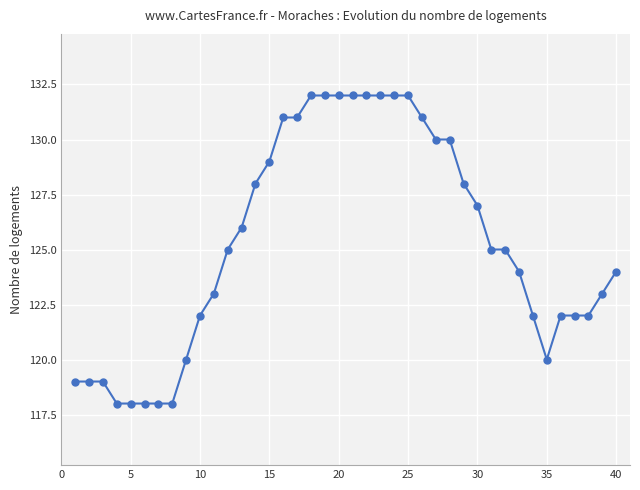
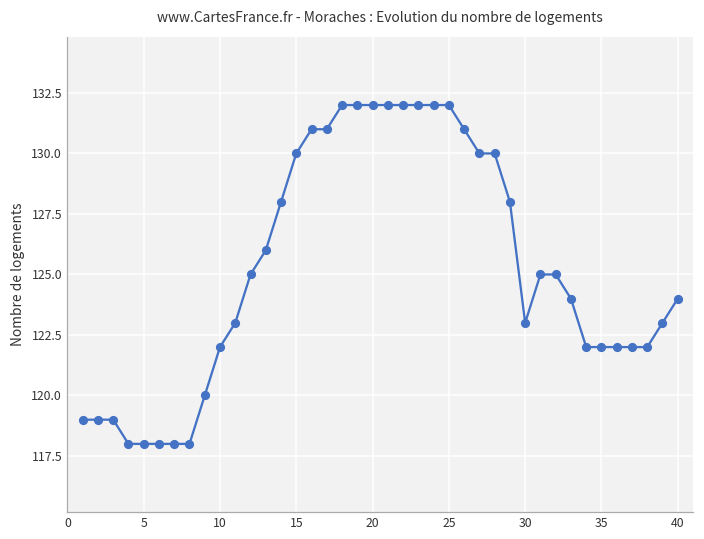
  {
    "5": 118,
    "10": 122,
-   "15": 129,
+   "15": 130,
    "20": 132,
    "25": 132,
-   "30": 127,
-   "35": 120,
+   "30": 123,
+   "35": 122,
    "40": 124
  }
